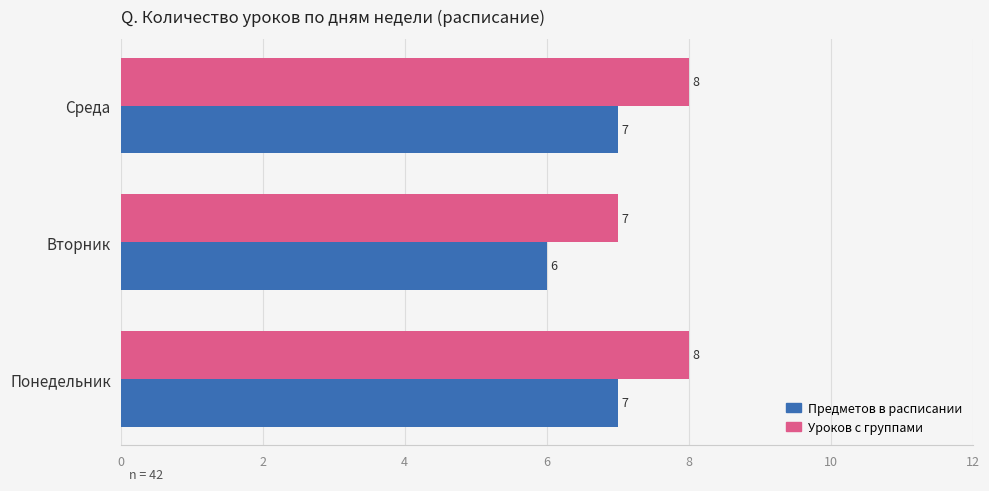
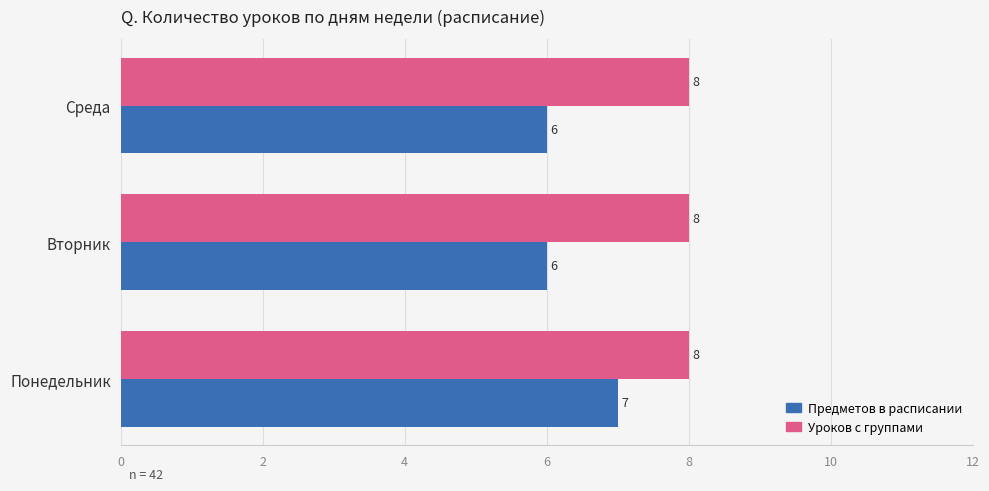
  {
    "Предметов в расписании": {
-     "Среда": 7,
+     "Среда": 6,
      "Вторник": 6,
      "Понедельник": 7
    },
    "Уроков с группами": {
      "Среда": 8,
-     "Вторник": 7,
+     "Вторник": 8,
      "Понедельник": 8
    }
  }
